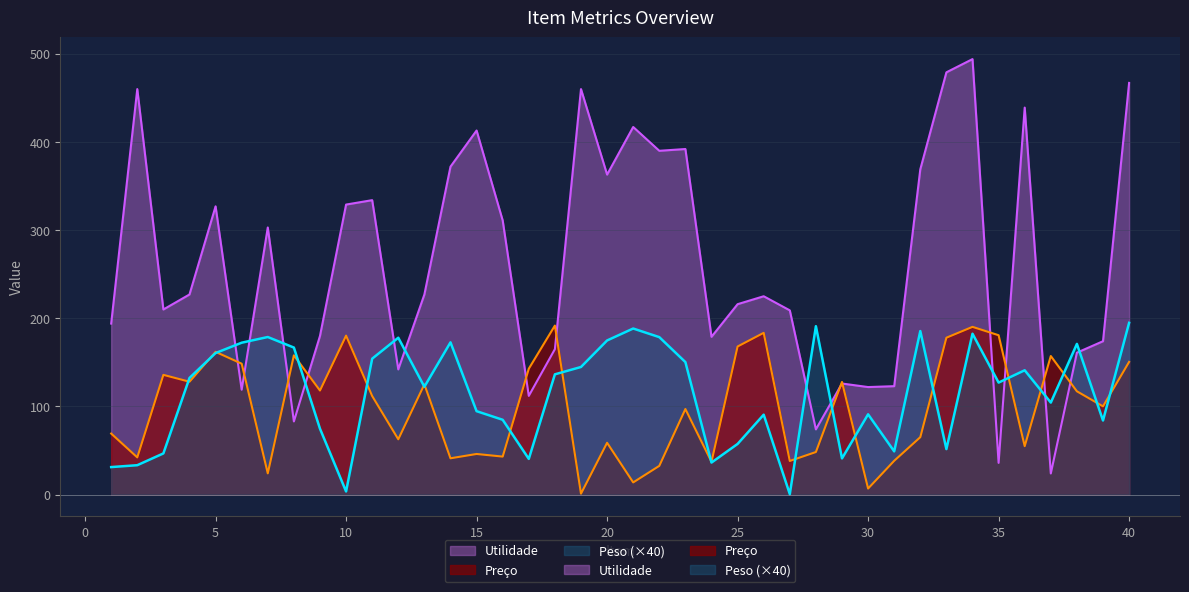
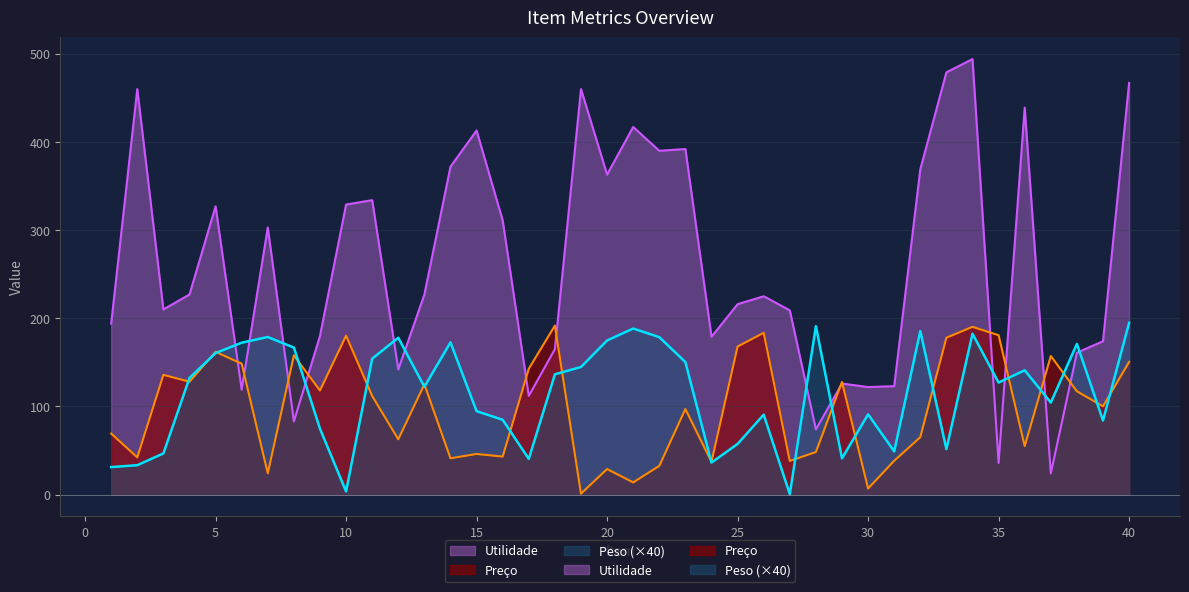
  {
    "Utilidade": {
      "5": 330,
      "10": 330,
      "15": 410,
      "20": 360,
      "25": 220,
      "30": 120,
      "35": 40,
      "40": 470
    },
    "Preço": {
      "10": 180,
      "15": 50,
-     "20": 60,
+     "20": 30,
      "25": 170,
      "30": 10,
      "35": 180,
      "40": 150
    },
    "Peso (×40)": {
      "10": 0,
      "15": 90,
      "20": 170,
      "25": 60,
      "30": 90,
      "35": 130,
      "40": 190
    }
  }
